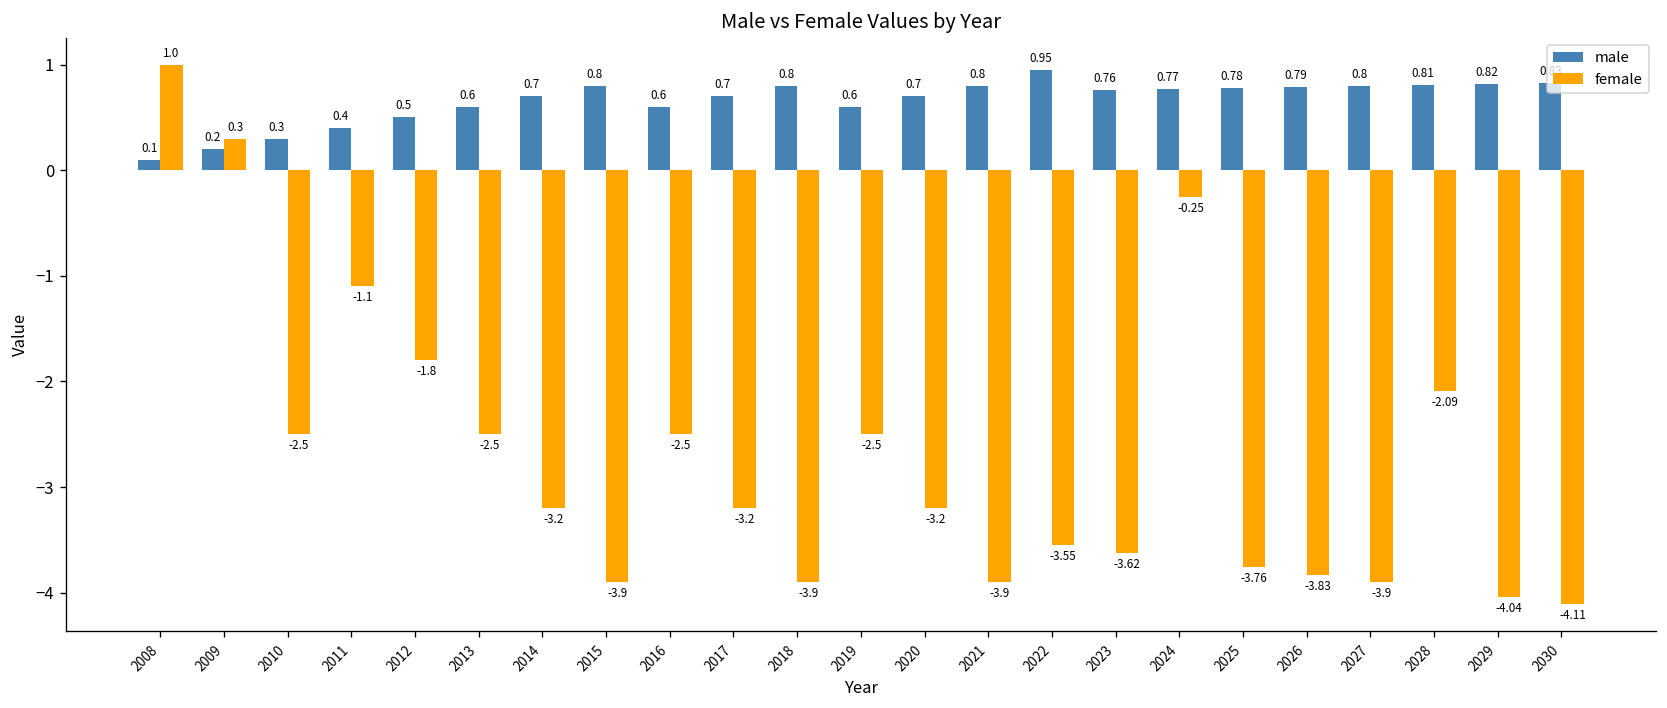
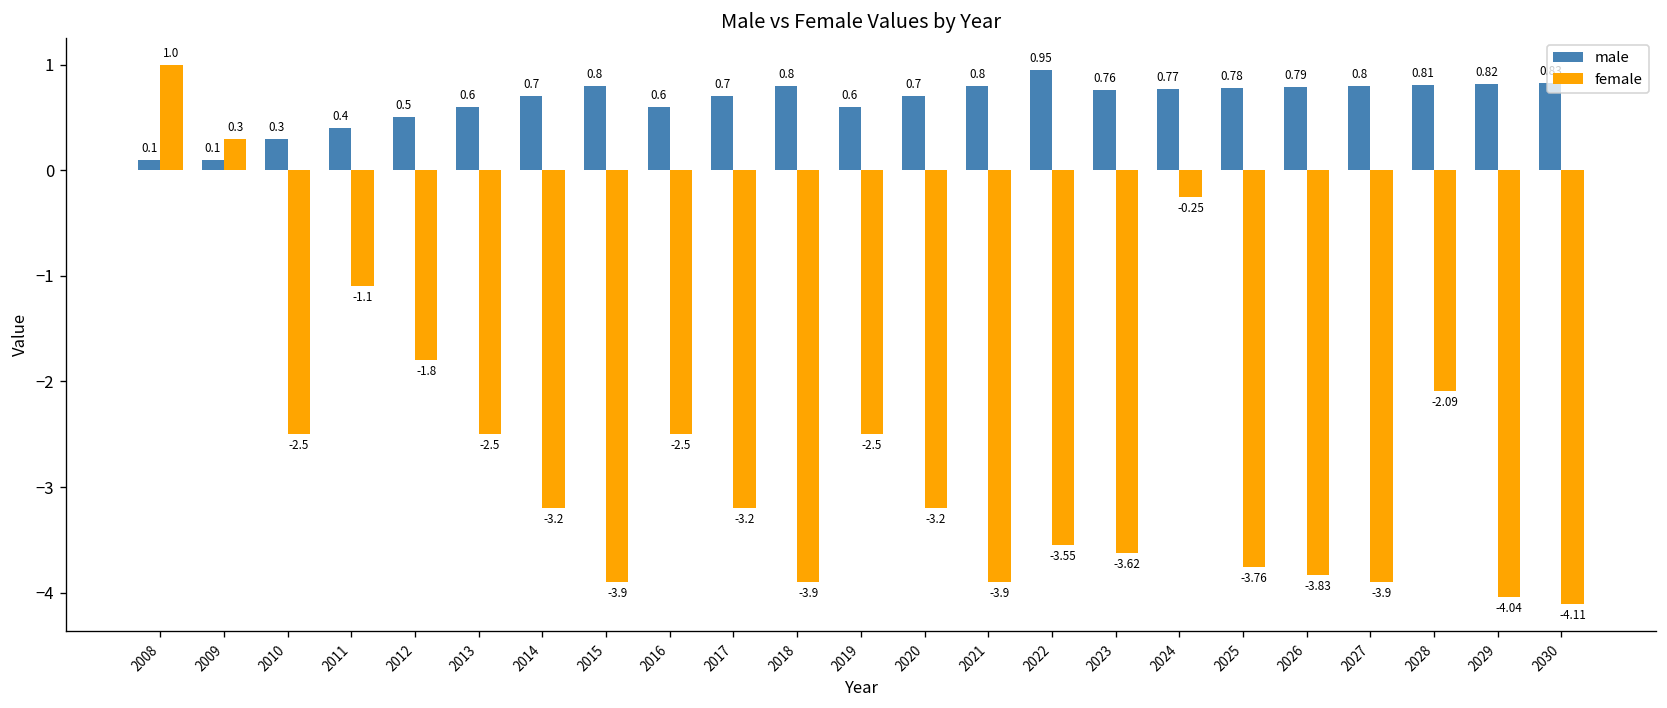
  {
    "male": {
      "2008": 0.1,
-     "2009": 0.2,
+     "2009": 0.1,
      "2010": 0.3,
      "2011": 0.4,
      "2012": 0.5,
      "2013": 0.6,
      "2014": 0.7,
      "2015": 0.8,
      "2016": 0.6,
      "2017": 0.7,
      "2018": 0.8,
      "2019": 0.6,
      "2020": 0.7,
      "2021": 0.8,
      "2022": 0.95,
      "2023": 0.76,
      "2024": 0.77,
      "2025": 0.78,
      "2026": 0.79,
      "2027": 0.8,
      "2028": 0.81,
      "2029": 0.82
    },
    "female": {
      "2008": 1.0,
      "2009": 0.3,
      "2010": -2.5,
      "2011": -1.1,
      "2012": -1.8,
      "2013": -2.5,
      "2014": -3.2,
      "2015": -3.9,
      "2016": -2.5,
      "2017": -3.2,
      "2018": -3.9,
      "2019": -2.5,
      "2020": -3.2,
      "2021": -3.9,
      "2022": -3.55,
      "2023": -3.62,
      "2024": -0.25,
      "2025": -3.76,
      "2026": -3.83,
      "2027": -3.9,
      "2028": -2.09,
      "2029": -4.04,
      "2030": -4.11
    }
  }
